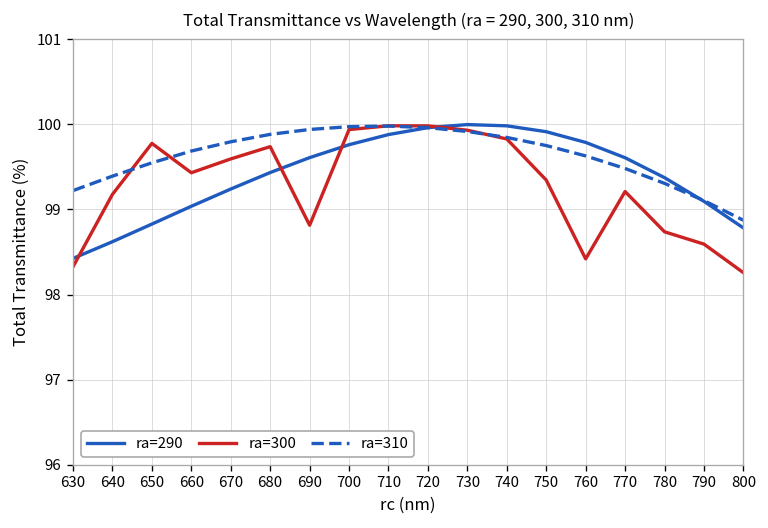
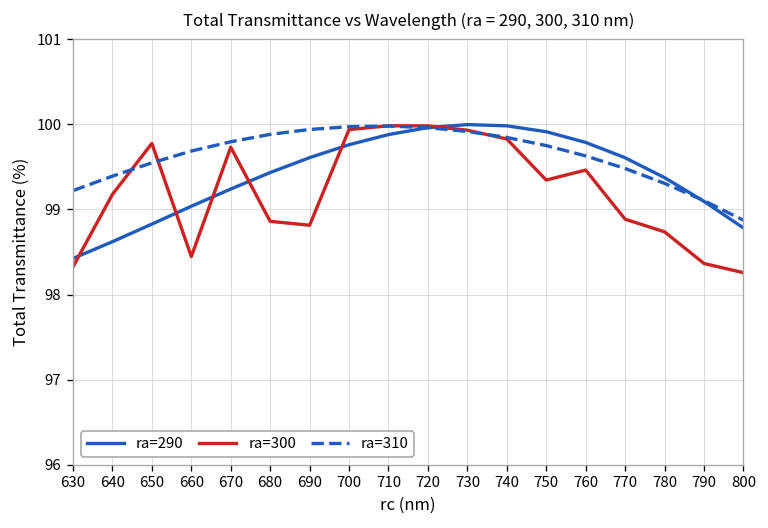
  {
    "ra=300": {
      "630": 98.3,
      "640": 99.2,
      "650": 99.8,
-     "660": 99.4,
-     "670": 99.6,
-     "680": 99.7,
+     "660": 98.4,
+     "670": 99.7,
+     "680": 98.9,
      "690": 98.8,
      "750": 99.3,
-     "760": 98.4,
-     "770": 99.2,
+     "760": 99.5,
+     "770": 98.9,
      "780": 98.7,
-     "790": 98.6,
+     "790": 98.4,
      "800": 98.3
    }
  }
